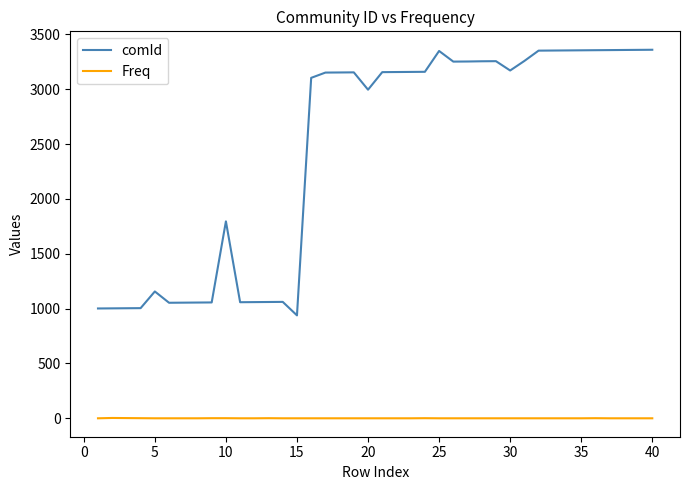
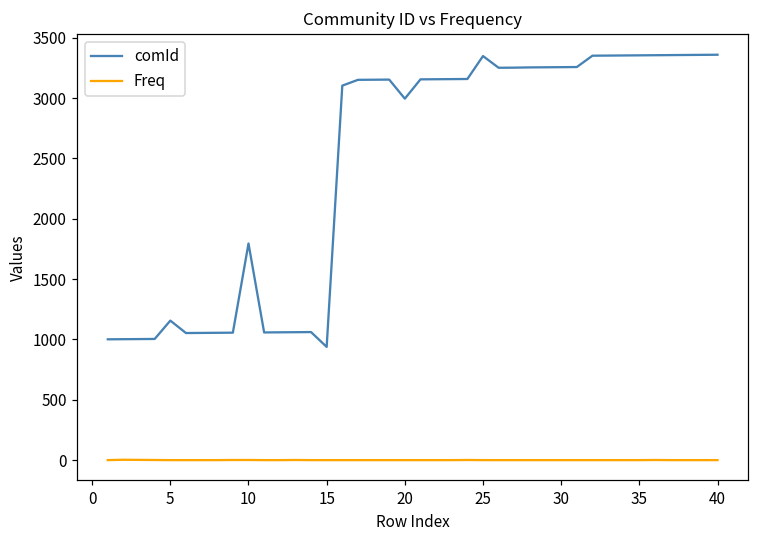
  {
    "comId": {
      "5": 1160,
      "10": 1800,
      "15": 940,
      "20": 3000,
      "25": 3350,
-     "30": 3170,
+     "30": 3260,
      "35": 3350,
      "40": 3360
    },
    "Freq": {
      "5": 0,
      "10": 0,
      "15": 0,
      "20": 0,
      "25": 0,
      "30": 0,
      "35": 0,
      "40": 0
    }
  }
